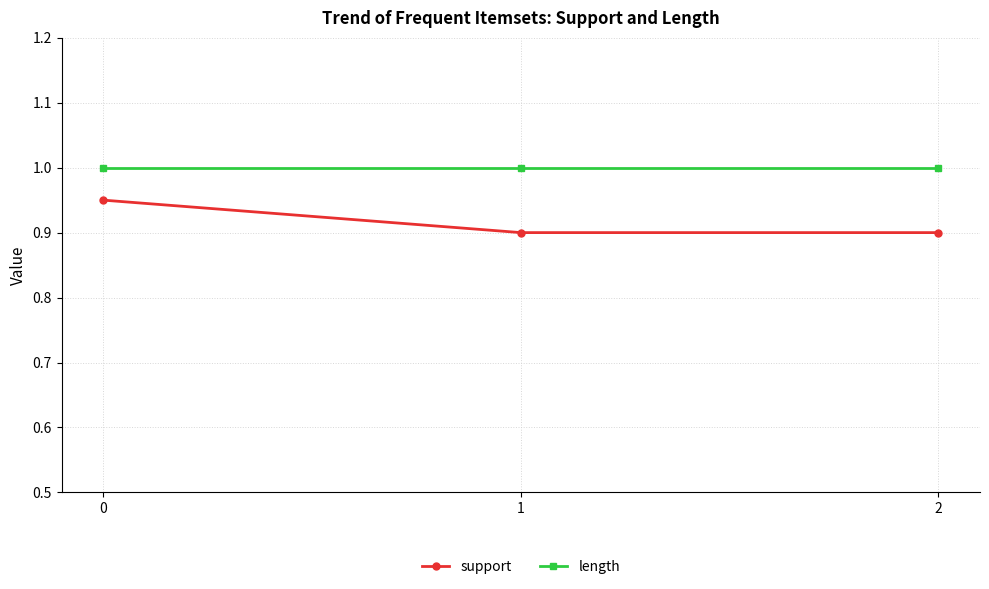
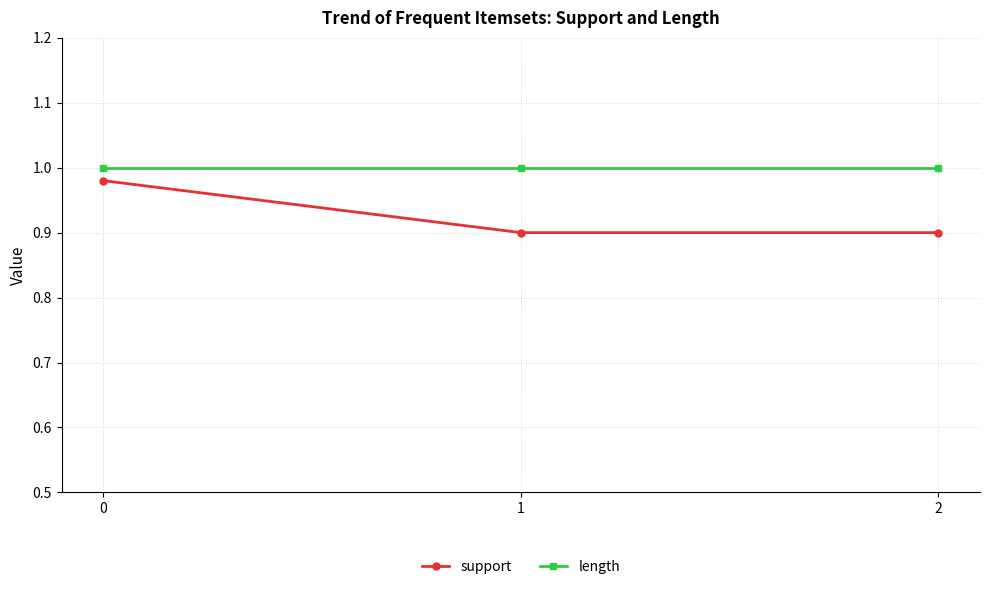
  {
    "support": {
-     "0": 0.95,
+     "0": 0.98,
      "1": 0.90,
      "2": 0.90
    },
    "length": {
      "0": 1.00,
      "1": 1.00,
      "2": 1.00
    }
  }
